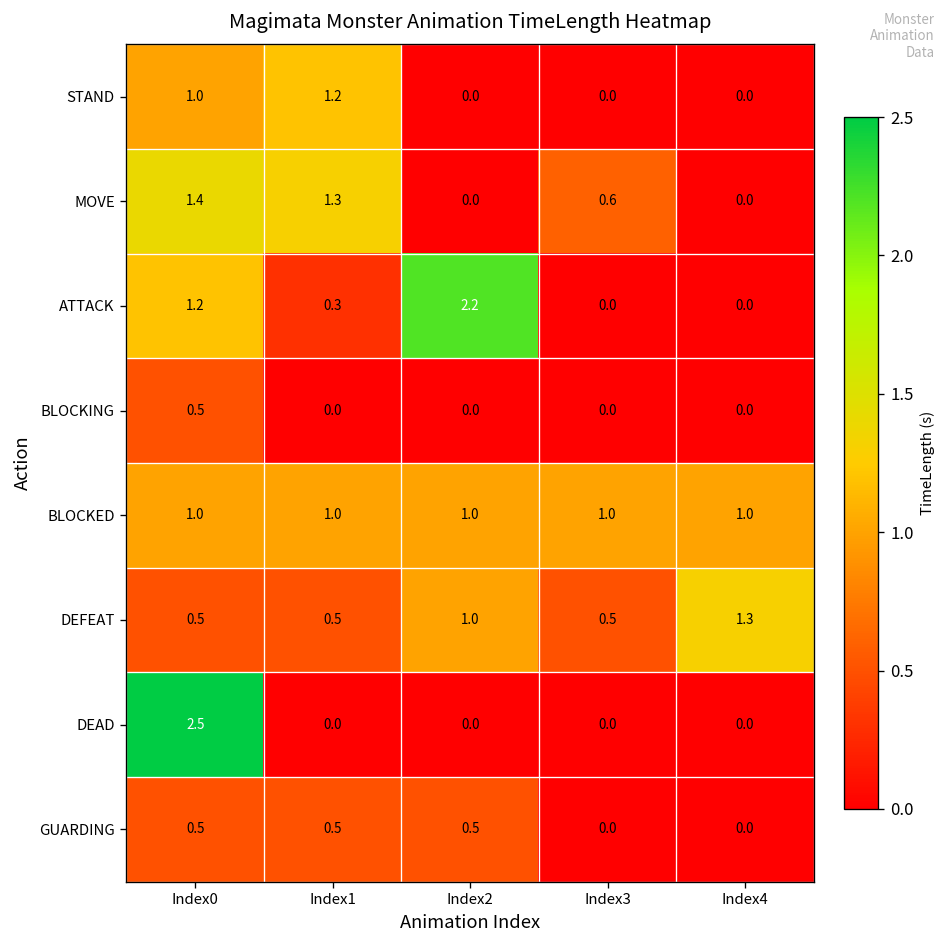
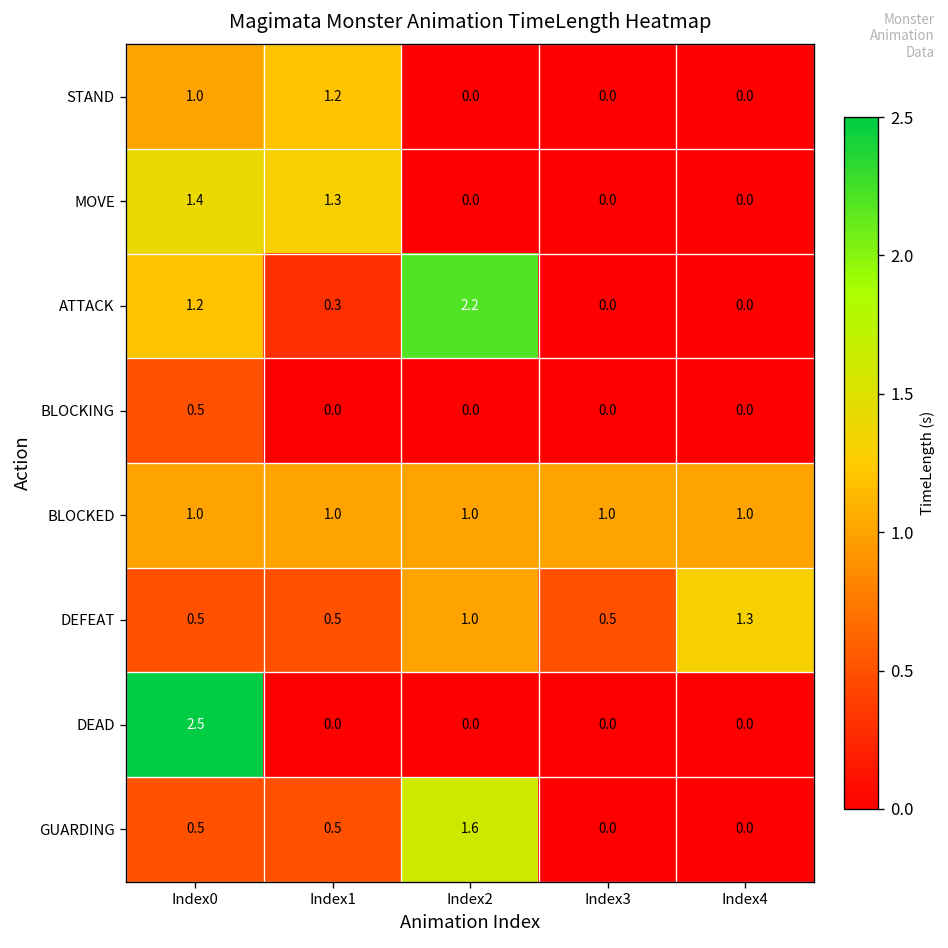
  {
    "STAND": {
      "Index0": 1.0,
      "Index1": 1.2,
      "Index2": 0.0,
      "Index3": 0.0,
      "Index4": 0.0
    },
    "MOVE": {
      "Index0": 1.4,
      "Index1": 1.3,
      "Index2": 0.0,
-     "Index3": 0.6,
+     "Index3": 0.0,
      "Index4": 0.0
    },
    "ATTACK": {
      "Index0": 1.2,
      "Index1": 0.3,
      "Index2": 2.2,
      "Index3": 0.0,
      "Index4": 0.0
    },
    "BLOCKING": {
      "Index0": 0.5,
      "Index1": 0.0,
      "Index2": 0.0,
      "Index3": 0.0,
      "Index4": 0.0
    },
    "BLOCKED": {
      "Index0": 1.0,
      "Index1": 1.0,
      "Index2": 1.0,
      "Index3": 1.0,
      "Index4": 1.0
    },
    "DEFEAT": {
      "Index0": 0.5,
      "Index1": 0.5,
      "Index2": 1.0,
      "Index3": 0.5,
      "Index4": 1.3
    },
    "DEAD": {
      "Index0": 2.5,
      "Index1": 0.0,
      "Index2": 0.0,
      "Index3": 0.0,
      "Index4": 0.0
    },
    "GUARDING": {
      "Index0": 0.5,
      "Index1": 0.5,
-     "Index2": 0.5,
+     "Index2": 1.6,
      "Index3": 0.0,
      "Index4": 0.0
    }
  }
